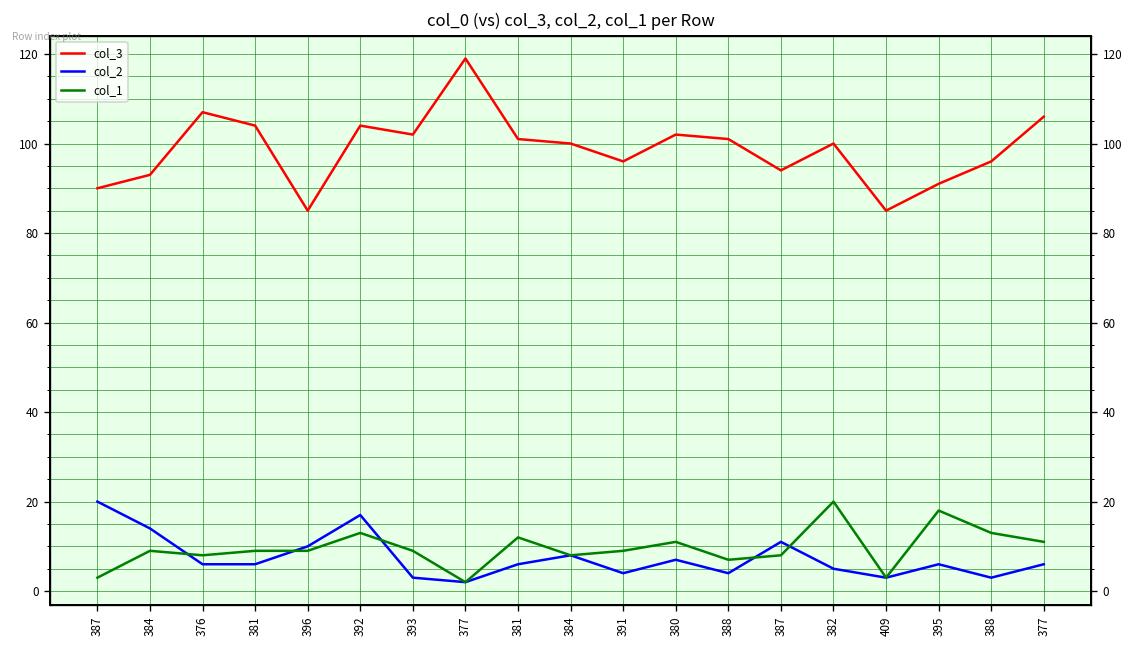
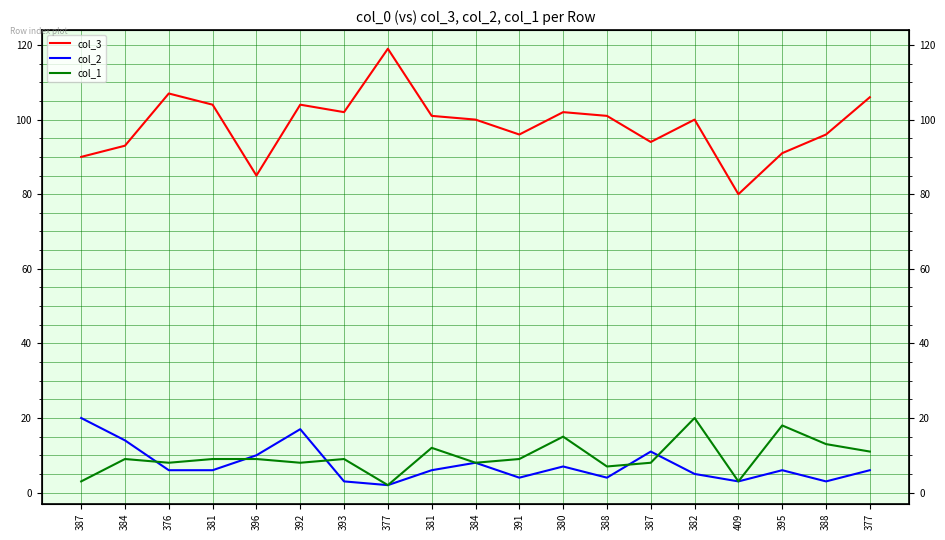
  {
    "col_3": {
      "376": 107,
      "396": 85,
      "392": 104,
      "393": 102,
      "391": 96,
      "380": 102,
      "382": 100,
-     "409": 85,
+     "409": 80,
      "395": 91
    },
    "col_2": {
      "376": 6,
      "396": 10,
      "392": 17,
      "393": 3,
      "391": 4,
      "380": 7,
      "382": 5,
      "395": 6
    },
    "col_1": {
      "376": 8,
      "396": 9,
-     "392": 13,
+     "392": 8,
      "393": 9,
      "391": 9,
-     "380": 11,
+     "380": 15,
      "382": 20,
      "395": 18
    }
  }
